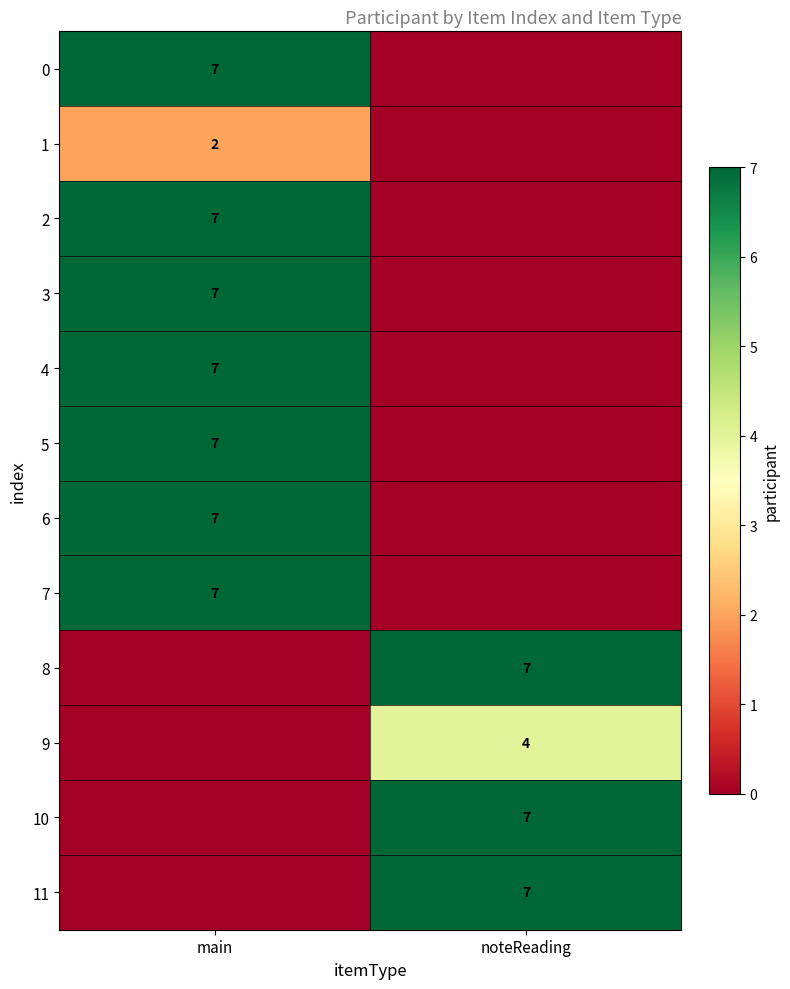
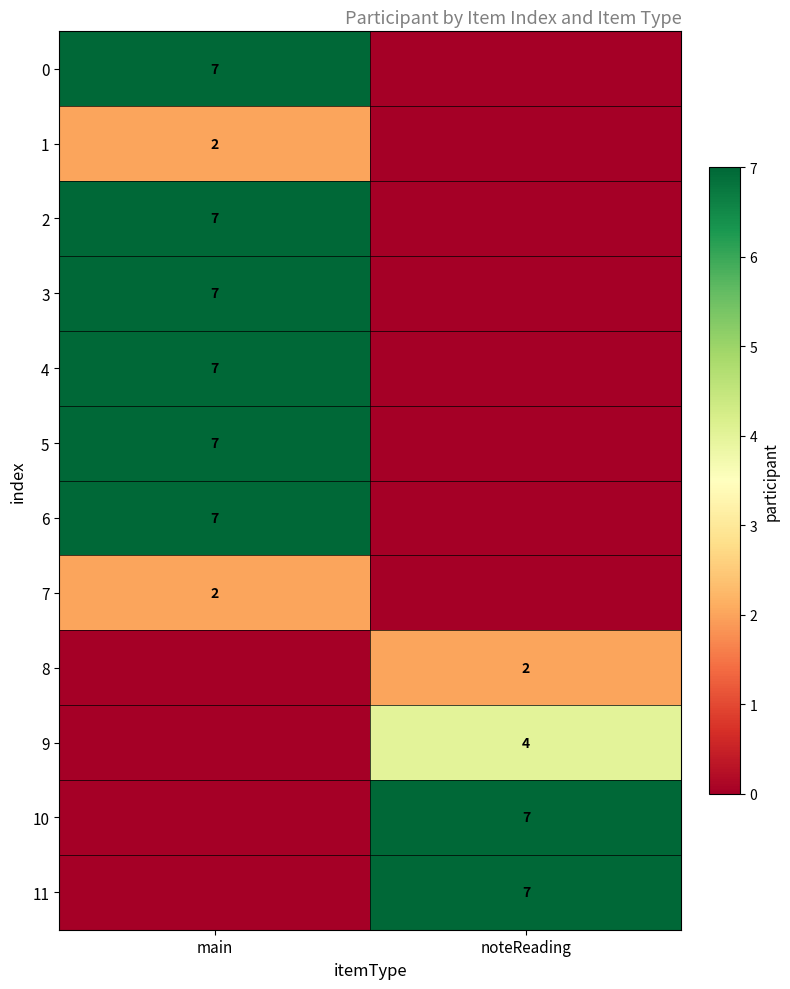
  {
    "0": {
      "main": 7
    },
    "1": {
      "main": 2
    },
    "2": {
      "main": 7
    },
    "3": {
      "main": 7
    },
    "4": {
      "main": 7
    },
    "5": {
      "main": 7
    },
    "6": {
      "main": 7
    },
    "7": {
-     "main": 7
+     "main": 2
    },
    "8": {
-     "noteReading": 7
+     "noteReading": 2
    },
    "9": {
      "noteReading": 4
    },
    "10": {
      "noteReading": 7
    },
    "11": {
      "noteReading": 7
    }
  }
